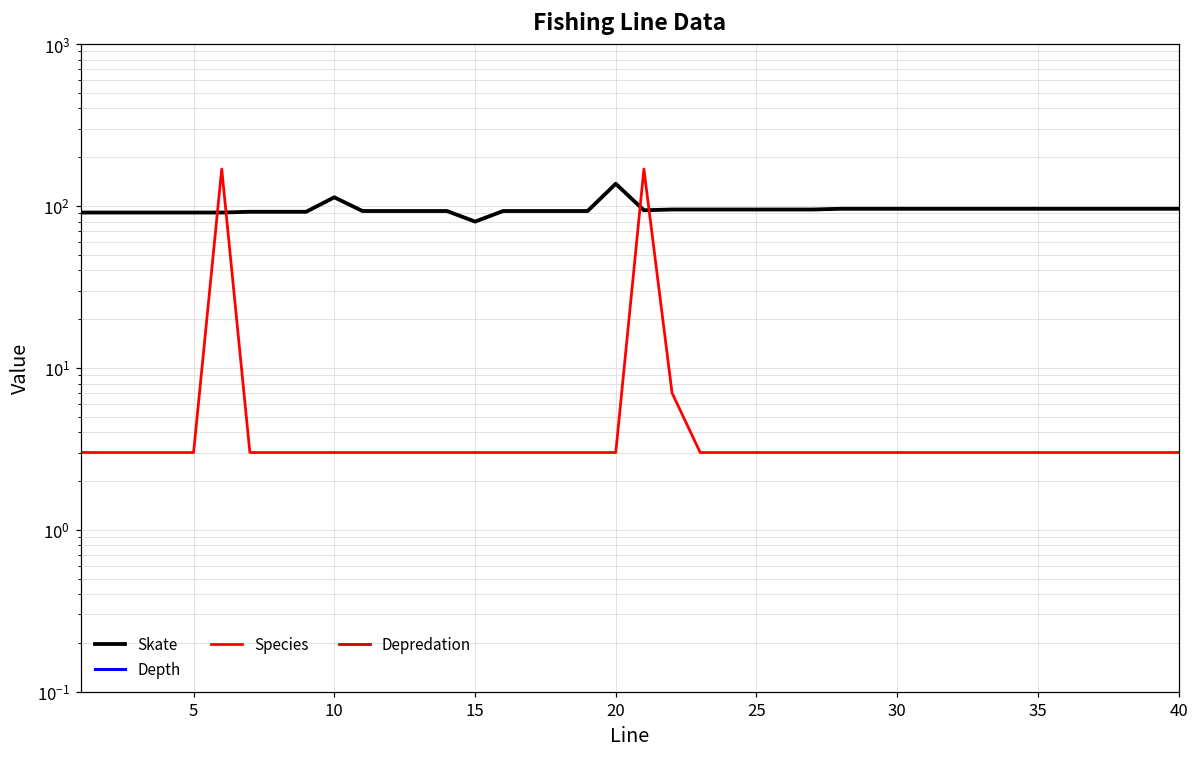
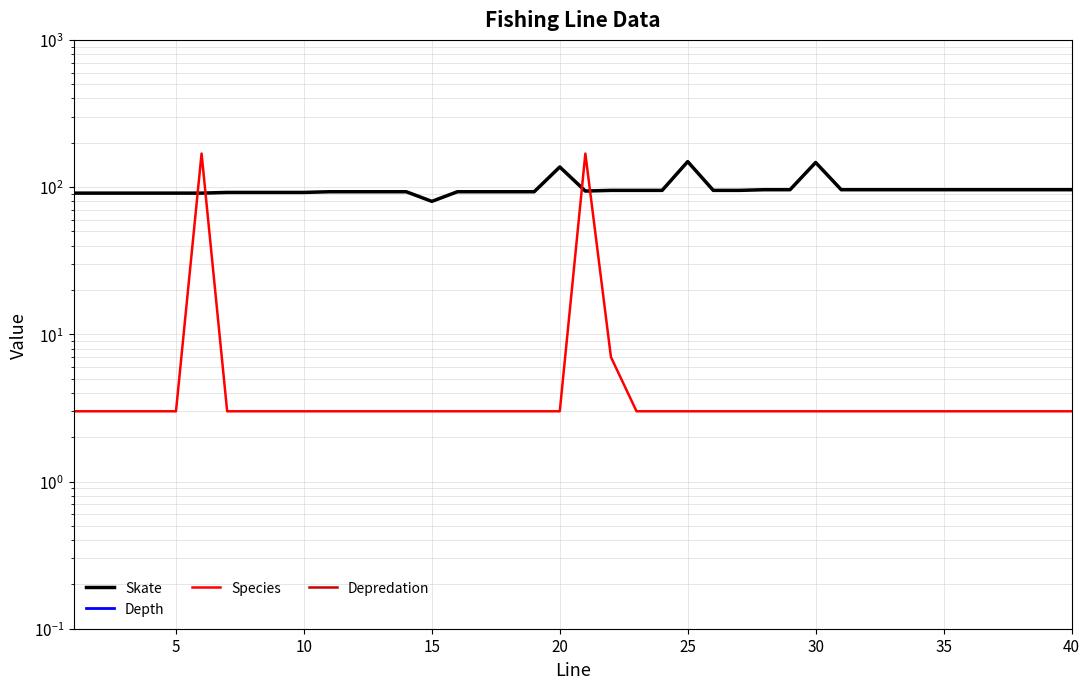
  {
    "Skate": {
      "5": 90,
-     "10": 110,
+     "10": 90,
      "15": 80,
      "20": 140,
-     "25": 100,
-     "30": 100,
+     "25": 150,
+     "30": 150,
      "35": 100,
      "40": 100
    },
    "Depth": {
      "20": 540
    }
  }
